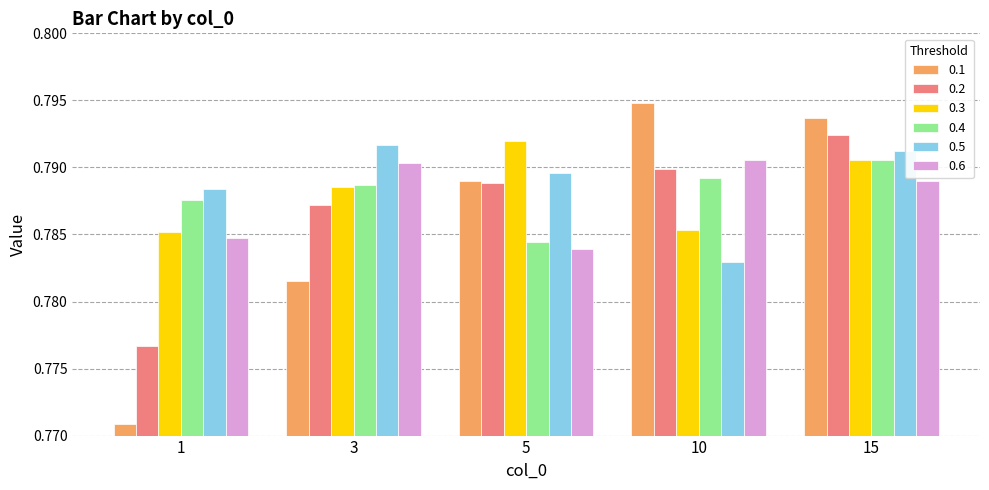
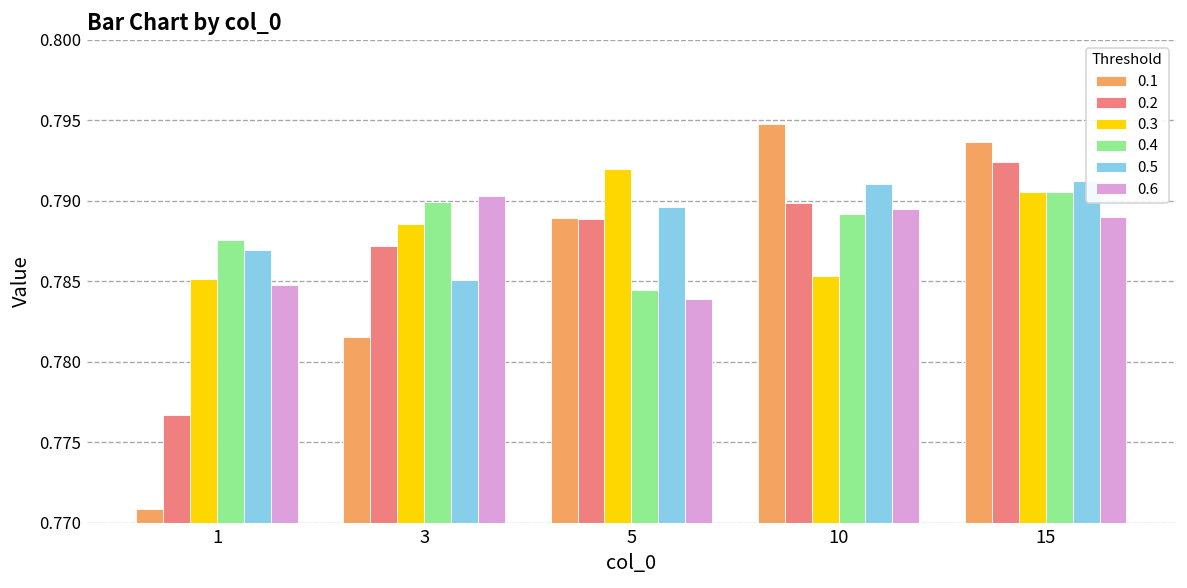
  {
    "0.3": {
      "1": 0.7852,
      "3": 0.7885,
      "5": 0.7920,
      "10": 0.7853,
      "15": 0.7905
    },
    "0.4": {
      "1": 0.7876,
-     "3": 0.7887,
+     "3": 0.7899,
      "5": 0.7845,
      "10": 0.7892,
      "15": 0.7905
    },
    "0.5": {
-     "1": 0.7884,
-     "3": 0.7917,
+     "1": 0.7869,
+     "3": 0.7851,
      "5": 0.7896,
-     "10": 0.7830
+     "10": 0.7911
    },
    "0.6": {
      "1": 0.7848,
      "3": 0.7903,
      "5": 0.7839,
-     "10": 0.7906,
+     "10": 0.7895,
      "15": 0.7890
    }
  }
